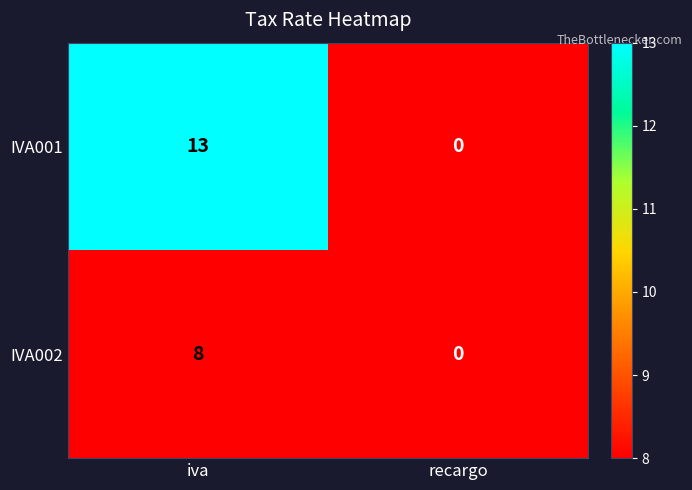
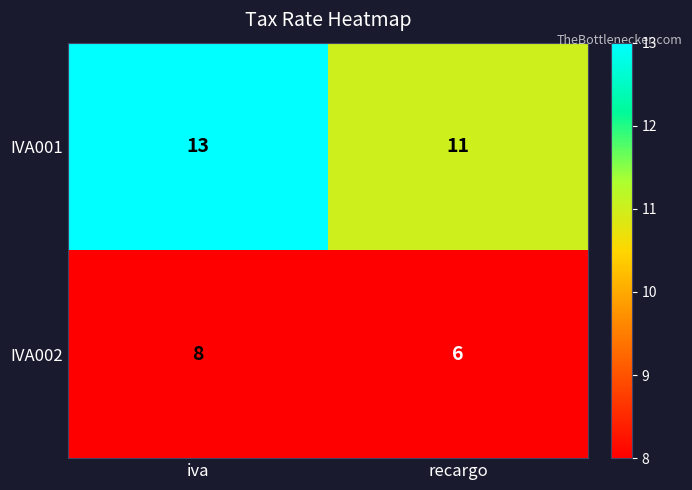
  {
    "IVA001": {
      "iva": 13,
-     "recargo": 0
+     "recargo": 11
    },
    "IVA002": {
      "iva": 8,
-     "recargo": 0
+     "recargo": 6
    }
  }
